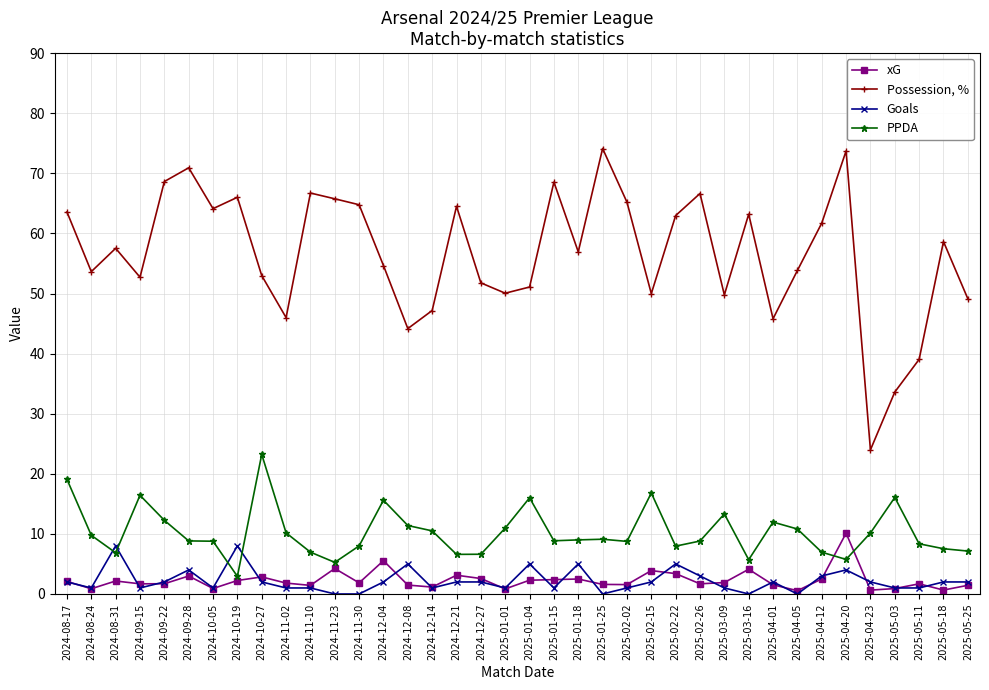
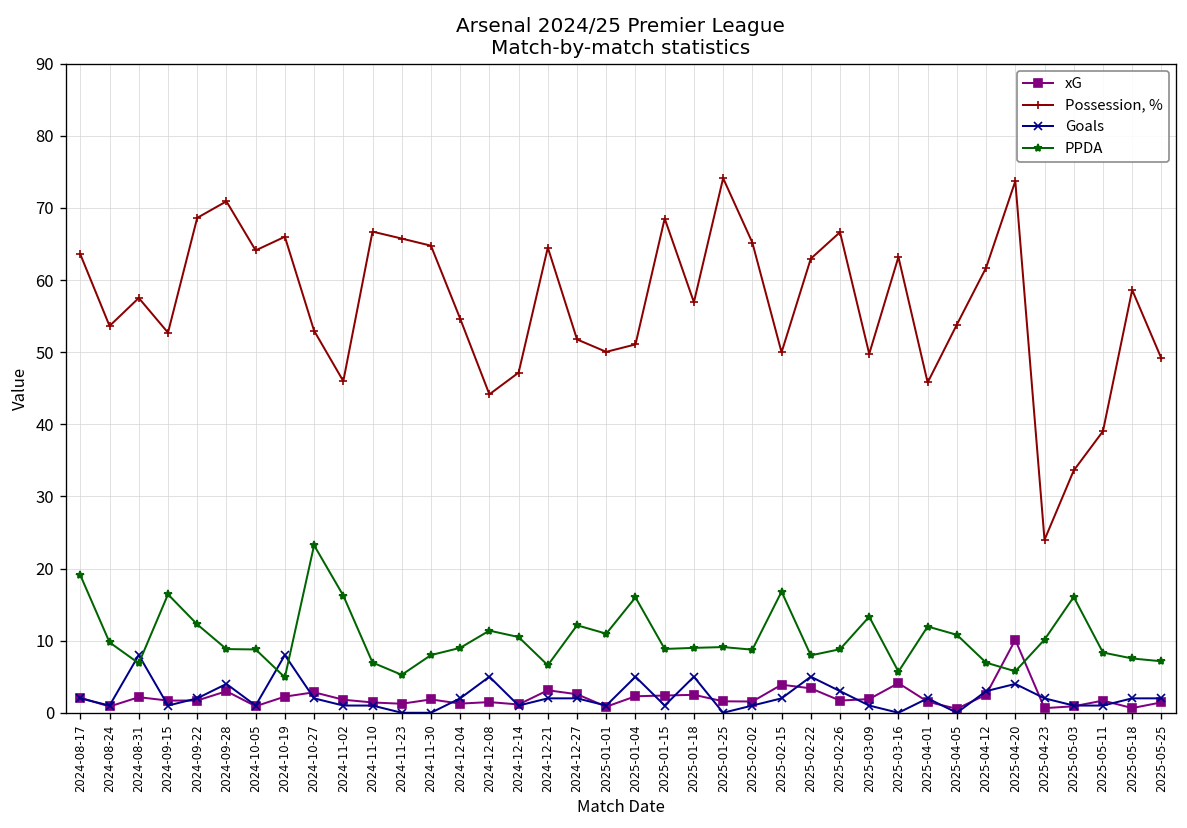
  {
    "xG": {
      "2024-08-31": 2,
      "2024-09-15": 2,
      "2024-09-28": 3,
      "2024-10-19": 2,
      "2024-10-27": 3,
      "2024-11-02": 2,
      "2024-11-10": 1,
-     "2024-11-23": 4,
+     "2024-11-23": 1,
      "2024-11-30": 2,
-     "2024-12-04": 6,
+     "2024-12-04": 1,
      "2024-12-08": 1,
      "2024-12-21": 3,
      "2024-12-27": 3,
      "2025-01-04": 2,
      "2025-01-15": 2,
      "2025-01-18": 2,
      "2025-01-25": 2,
      "2025-02-02": 2,
      "2025-02-15": 4,
      "2025-02-22": 3,
      "2025-02-26": 2,
      "2025-03-09": 2,
      "2025-03-16": 4,
      "2025-04-01": 2,
      "2025-04-05": 1,
      "2025-04-12": 3,
      "2025-04-20": 10,
      "2025-04-23": 1,
      "2025-05-11": 2,
      "2025-05-18": 1,
      "2025-05-25": 1
    },
    "Possession, %": {
      "2024-08-17": 64,
      "2024-08-24": 54,
      "2024-08-31": 58,
      "2024-09-15": 53,
      "2024-09-22": 69,
      "2024-09-28": 71,
      "2024-10-05": 64,
      "2024-10-19": 66,
      "2024-10-27": 53,
      "2024-11-02": 46,
      "2024-11-10": 67,
      "2024-11-23": 66,
      "2024-11-30": 65,
      "2024-12-04": 55,
      "2024-12-08": 44,
      "2024-12-14": 47,
      "2024-12-21": 65,
      "2024-12-27": 52,
      "2025-01-01": 50,
      "2025-01-04": 51,
      "2025-01-15": 69,
      "2025-01-18": 57,
      "2025-01-25": 74,
      "2025-02-02": 65,
      "2025-02-15": 50,
      "2025-02-22": 63,
      "2025-02-26": 67,
      "2025-03-09": 50,
      "2025-03-16": 63,
      "2025-04-01": 46,
      "2025-04-05": 54,
      "2025-04-12": 62,
      "2025-04-20": 74,
      "2025-04-23": 24,
      "2025-05-03": 34,
      "2025-05-11": 39,
      "2025-05-18": 59,
      "2025-05-25": 49
    },
    "Goals": {
      "2024-08-31": 8,
      "2024-09-15": 1,
      "2024-09-28": 4,
      "2024-10-19": 8,
      "2024-10-27": 2,
      "2024-11-02": 1,
      "2024-11-10": 1,
      "2024-11-23": 0,
      "2024-11-30": 0,
      "2024-12-04": 2,
      "2024-12-08": 5,
      "2024-12-21": 2,
      "2024-12-27": 2,
      "2025-01-04": 5,
      "2025-01-15": 1,
      "2025-01-18": 5,
      "2025-01-25": 0,
      "2025-02-02": 1,
      "2025-02-15": 2,
      "2025-02-22": 5,
      "2025-02-26": 3,
      "2025-03-09": 1,
      "2025-03-16": 0,
      "2025-04-01": 2,
      "2025-04-05": 0,
      "2025-04-12": 3,
      "2025-04-20": 4,
      "2025-04-23": 2,
      "2025-05-11": 1,
      "2025-05-18": 2,
      "2025-05-25": 2
    },
    "PPDA": {
      "2024-08-17": 19,
      "2024-08-24": 10,
      "2024-08-31": 7,
      "2024-09-15": 16,
      "2024-09-22": 12,
      "2024-09-28": 9,
      "2024-10-05": 9,
-     "2024-10-19": 3,
+     "2024-10-19": 5,
      "2024-10-27": 23,
-     "2024-11-02": 10,
+     "2024-11-02": 16,
      "2024-11-10": 7,
      "2024-11-23": 5,
      "2024-11-30": 8,
-     "2024-12-04": 16,
+     "2024-12-04": 9,
      "2024-12-08": 11,
      "2024-12-14": 11,
      "2024-12-21": 7,
-     "2024-12-27": 7,
+     "2024-12-27": 12,
      "2025-01-01": 11,
      "2025-01-04": 16,
      "2025-01-15": 9,
      "2025-01-18": 9,
      "2025-01-25": 9,
      "2025-02-02": 9,
      "2025-02-15": 17,
      "2025-02-22": 8,
      "2025-02-26": 9,
      "2025-03-09": 13,
      "2025-03-16": 6,
      "2025-04-01": 12,
      "2025-04-05": 11,
      "2025-04-12": 7,
      "2025-04-20": 6,
      "2025-04-23": 10,
      "2025-05-03": 16,
      "2025-05-11": 8,
      "2025-05-18": 8,
      "2025-05-25": 7
    }
  }
